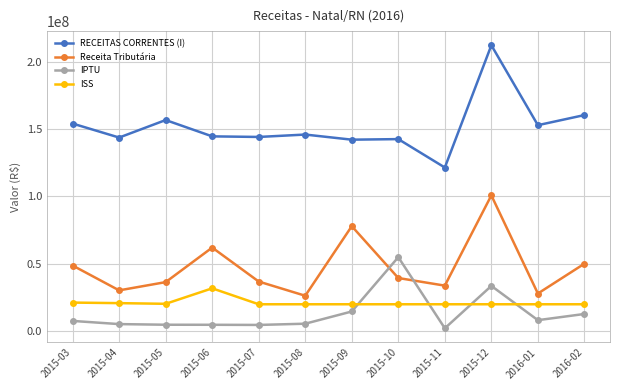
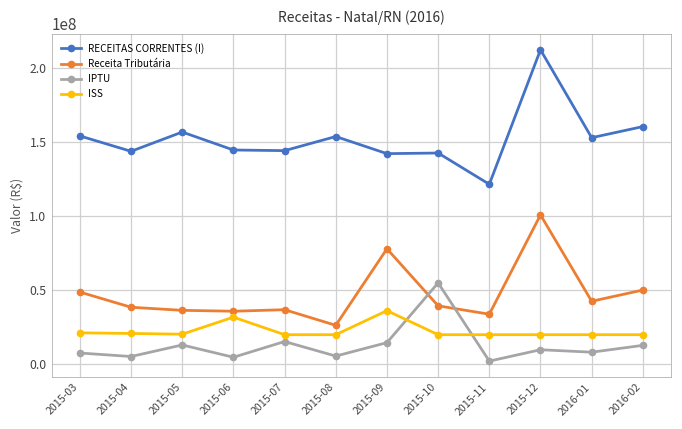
  {
    "RECEITAS CORRENTES (I)": {
      "2015-03": 154000000,
      "2015-04": 144000000,
      "2015-05": 157000000,
      "2015-06": 144000000,
      "2015-07": 144000000,
-     "2015-08": 146000000,
+     "2015-08": 154000000,
      "2015-09": 142000000,
      "2015-10": 142000000,
      "2015-11": 121000000,
      "2015-12": 212000000,
      "2016-01": 153000000,
      "2016-02": 160000000
    },
    "Receita Tributária": {
      "2015-03": 49000000,
-     "2015-04": 30000000,
+     "2015-04": 38000000,
      "2015-05": 36000000,
-     "2015-06": 62000000,
+     "2015-06": 36000000,
      "2015-07": 37000000,
      "2015-08": 26000000,
      "2015-09": 78000000,
      "2015-10": 39000000,
      "2015-11": 34000000,
      "2015-12": 101000000,
-     "2016-01": 28000000,
+     "2016-01": 42000000,
      "2016-02": 50000000
    },
    "IPTU": {
      "2015-03": 7000000,
      "2015-04": 5000000,
-     "2015-05": 5000000,
+     "2015-05": 13000000,
      "2015-06": 4000000,
-     "2015-07": 4000000,
+     "2015-07": 15000000,
      "2015-08": 5000000,
      "2015-09": 14000000,
      "2015-10": 55000000,
      "2015-11": 2000000,
-     "2015-12": 33000000,
+     "2015-12": 10000000,
      "2016-01": 8000000,
      "2016-02": 13000000
    },
    "ISS": {
      "2015-03": 21000000,
      "2015-04": 21000000,
      "2015-05": 20000000,
      "2015-06": 32000000,
      "2015-07": 20000000,
      "2015-08": 20000000,
-     "2015-09": 20000000,
+     "2015-09": 36000000,
      "2015-10": 20000000,
      "2015-11": 20000000,
      "2015-12": 20000000,
      "2016-01": 20000000,
      "2016-02": 20000000
    }
  }
